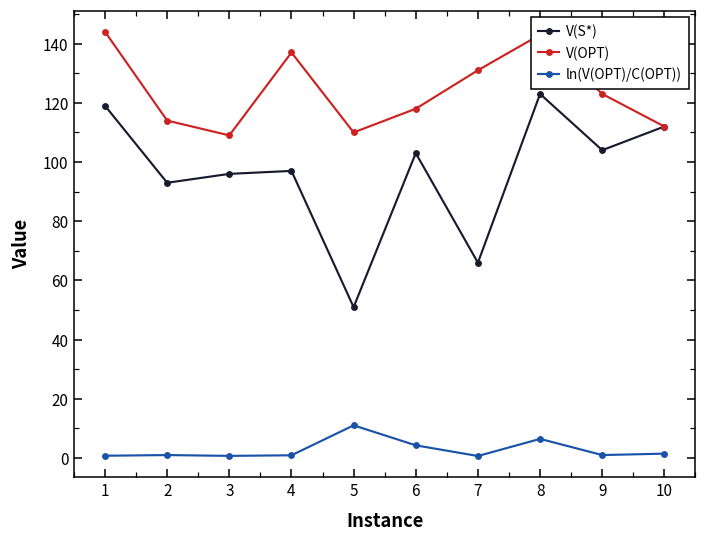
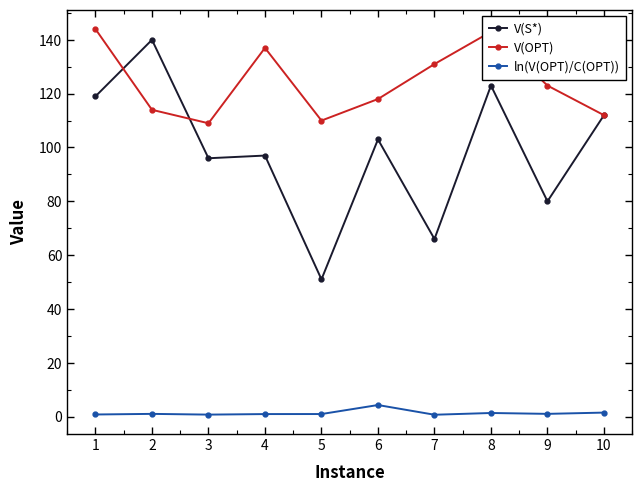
  {
    "V(S*)": {
      "1": 119,
-     "2": 93,
+     "2": 140,
      "3": 96,
      "4": 97,
      "5": 51,
      "6": 103,
      "7": 66,
      "8": 123,
-     "9": 104
+     "9": 80
    },
    "V(OPT)": {
      "1": 144,
      "2": 114,
      "3": 109,
      "4": 137,
      "5": 110,
      "6": 118,
      "7": 131,
      "9": 123
    },
    "ln(V(OPT)/C(OPT))": {
      "1": 1,
      "2": 1,
      "3": 1,
      "4": 1,
-     "5": 11,
+     "5": 1,
      "6": 4,
      "7": 1,
-     "8": 6,
+     "8": 1,
      "9": 1,
      "10": 1
    }
  }
